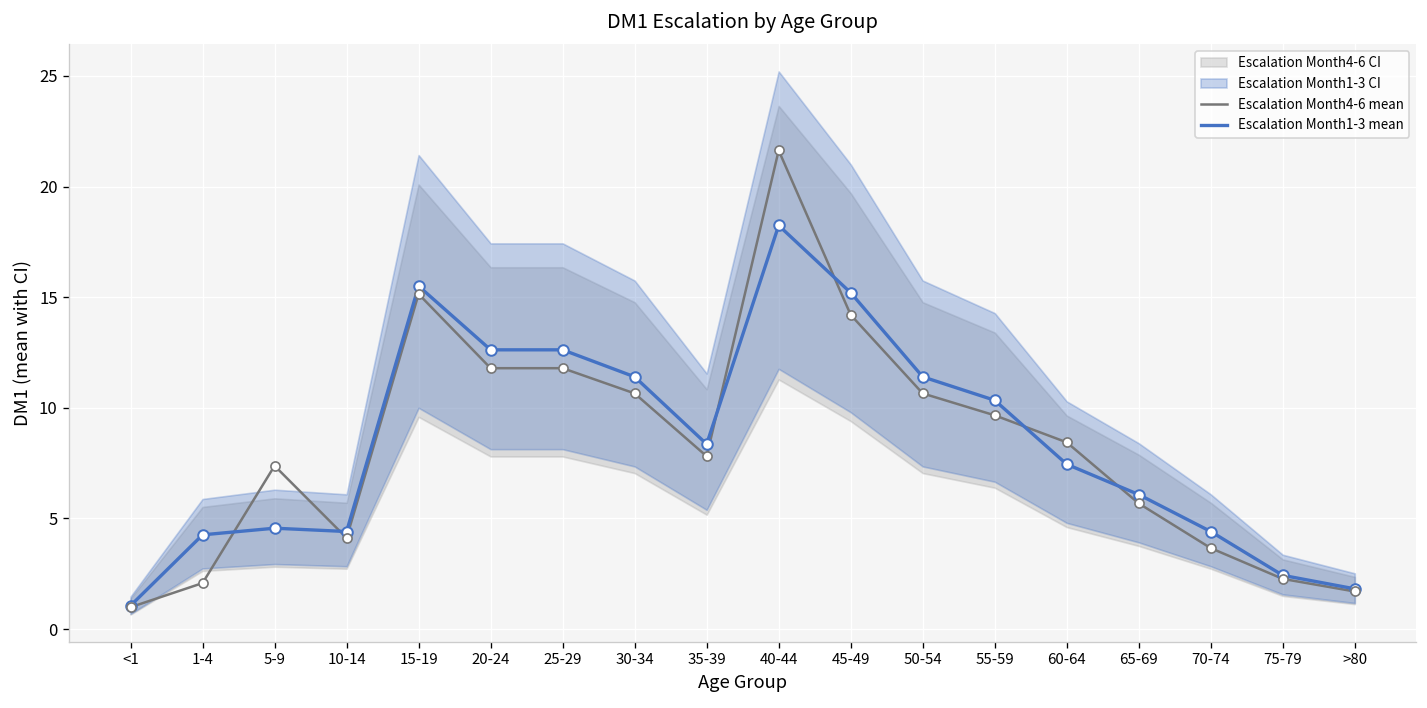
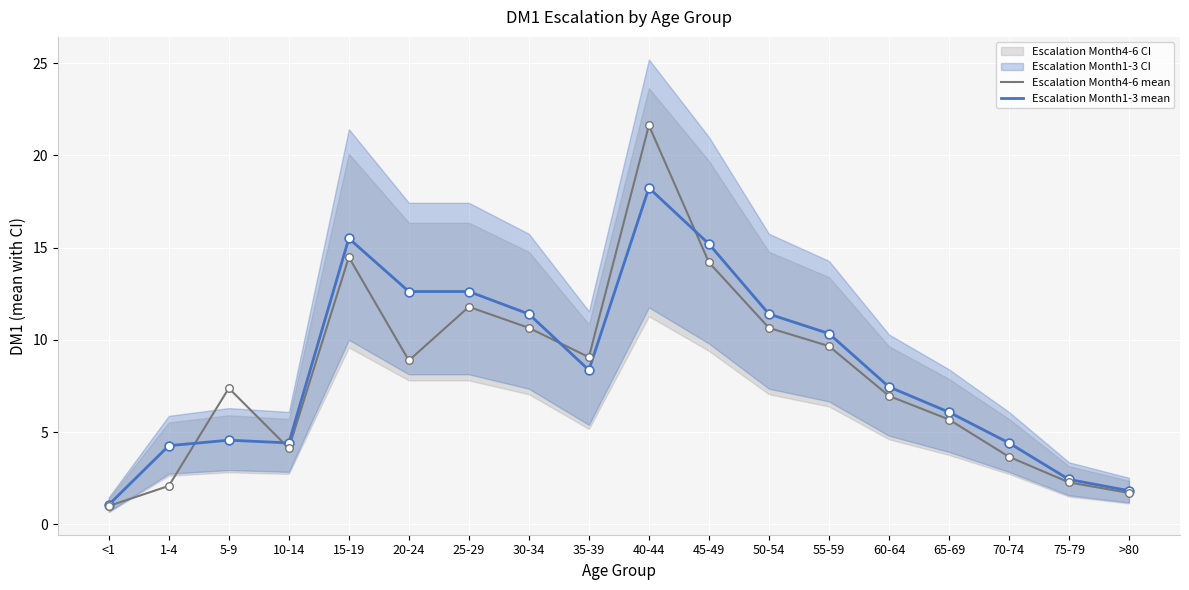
  {
    "Escalation Month4-6 mean": {
      "1-4": 2.1,
      "5-9": 7.4,
      "10-14": 4.1,
-     "15-19": 15.1,
-     "20-24": 11.8,
+     "15-19": 14.5,
+     "20-24": 8.9,
      "25-29": 11.8,
      "30-34": 10.7,
-     "35-39": 7.8,
+     "35-39": 9.1,
      "40-44": 21.6,
      "45-49": 14.2,
      "50-54": 10.7,
      "55-59": 9.7,
-     "60-64": 8.4,
+     "60-64": 7.0,
      "65-69": 5.7,
      "70-74": 3.7,
      "75-79": 2.3
    }
  }
